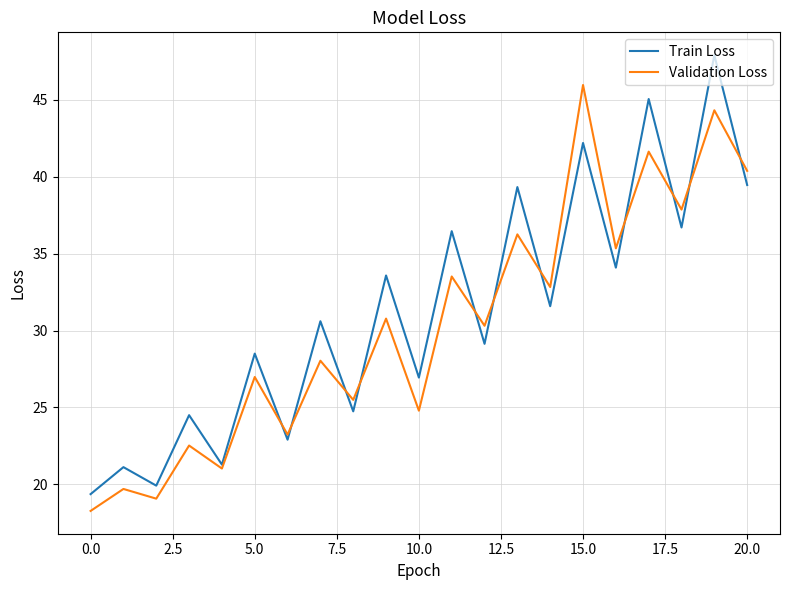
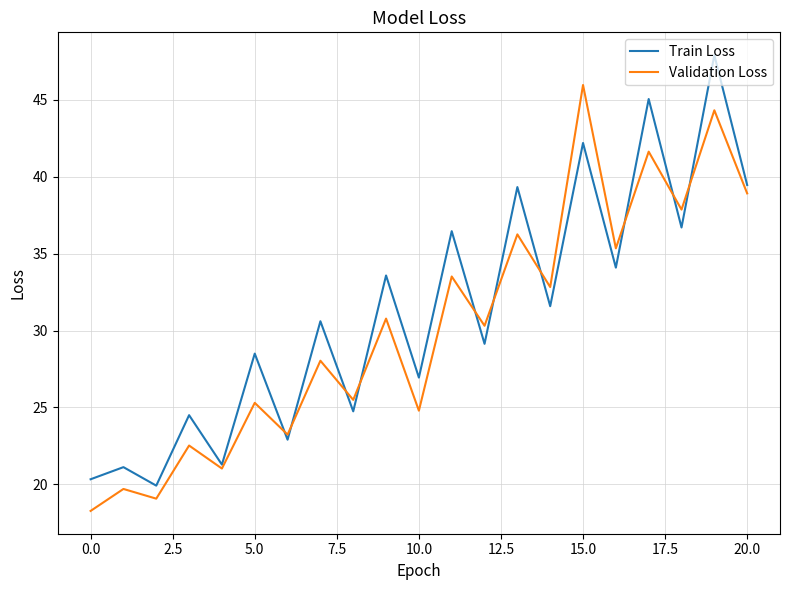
  {
    "Train Loss": {
-     "0.0": 19.4,
+     "0.0": 20.3,
      "5.0": 28.5,
      "10.0": 26.9,
      "15.0": 42.2,
      "20.0": 39.5
    },
    "Validation Loss": {
      "0.0": 18.3,
-     "5.0": 27.0,
+     "5.0": 25.3,
      "10.0": 24.8,
      "15.0": 46.0,
-     "20.0": 40.4
+     "20.0": 38.9
    }
  }
